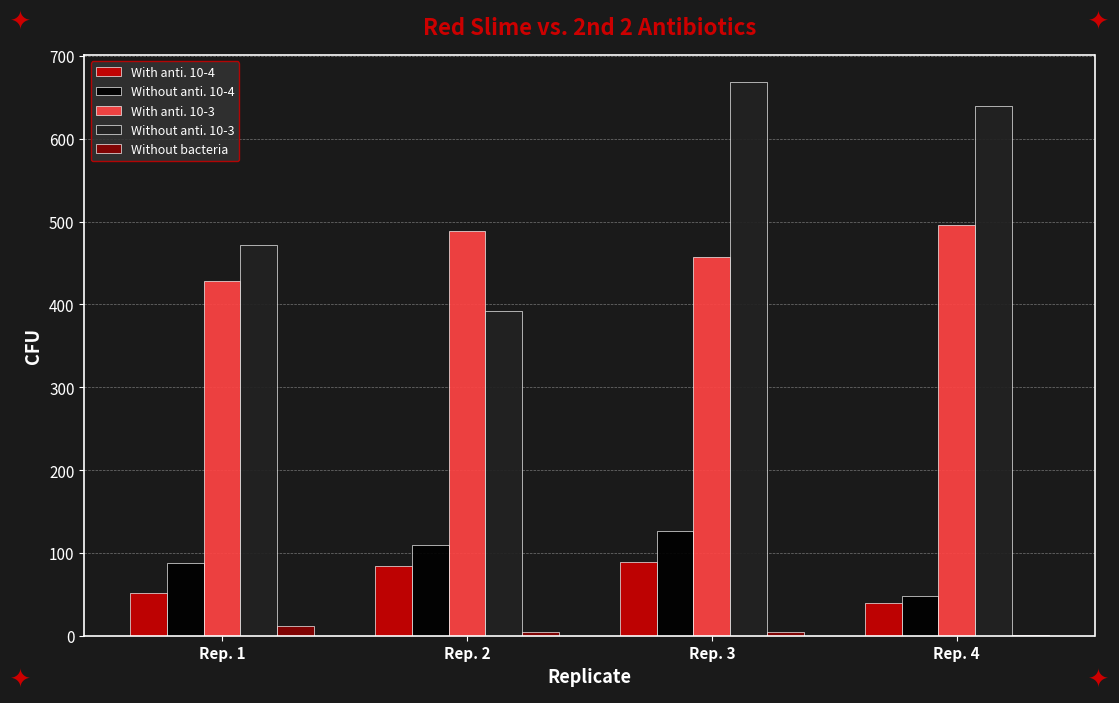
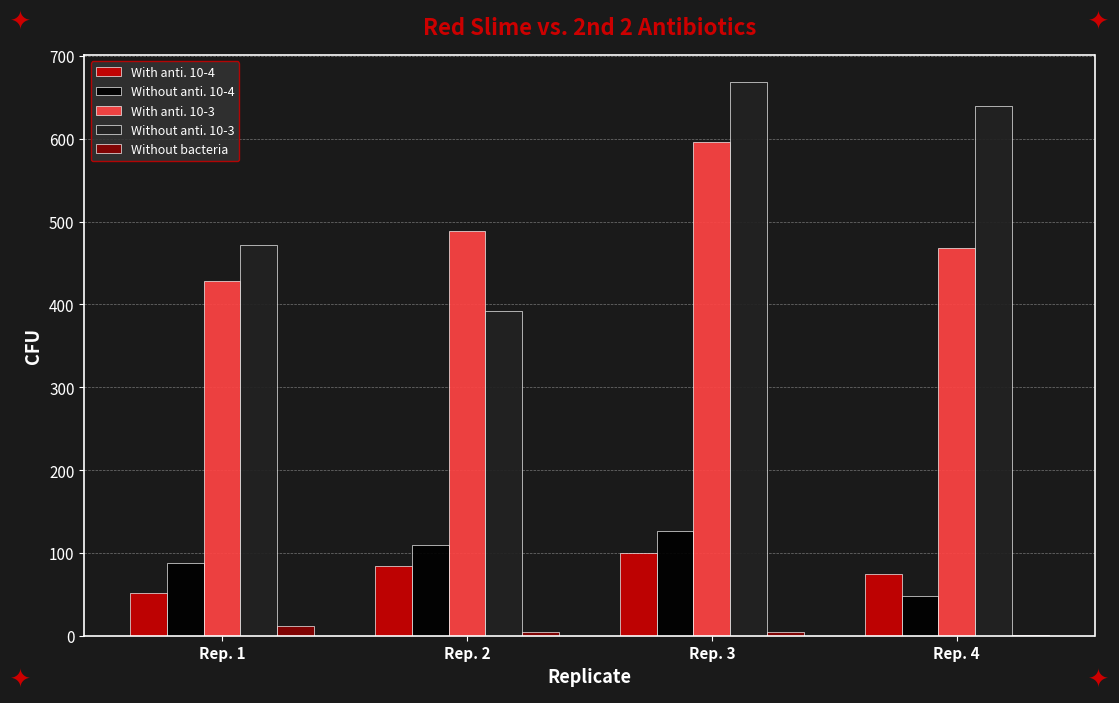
  {
    "With anti. 10-4": {
      "Rep. 1": 50,
      "Rep. 2": 80,
-     "Rep. 3": 90,
-     "Rep. 4": 40
+     "Rep. 3": 100,
+     "Rep. 4": 70
    },
    "With anti. 10-3": {
      "Rep. 1": 430,
      "Rep. 2": 490,
-     "Rep. 3": 460,
-     "Rep. 4": 500
+     "Rep. 3": 600,
+     "Rep. 4": 470
    },
    "Without bacteria": {
      "Rep. 1": 10,
      "Rep. 2": 0,
      "Rep. 3": 0
    }
  }
